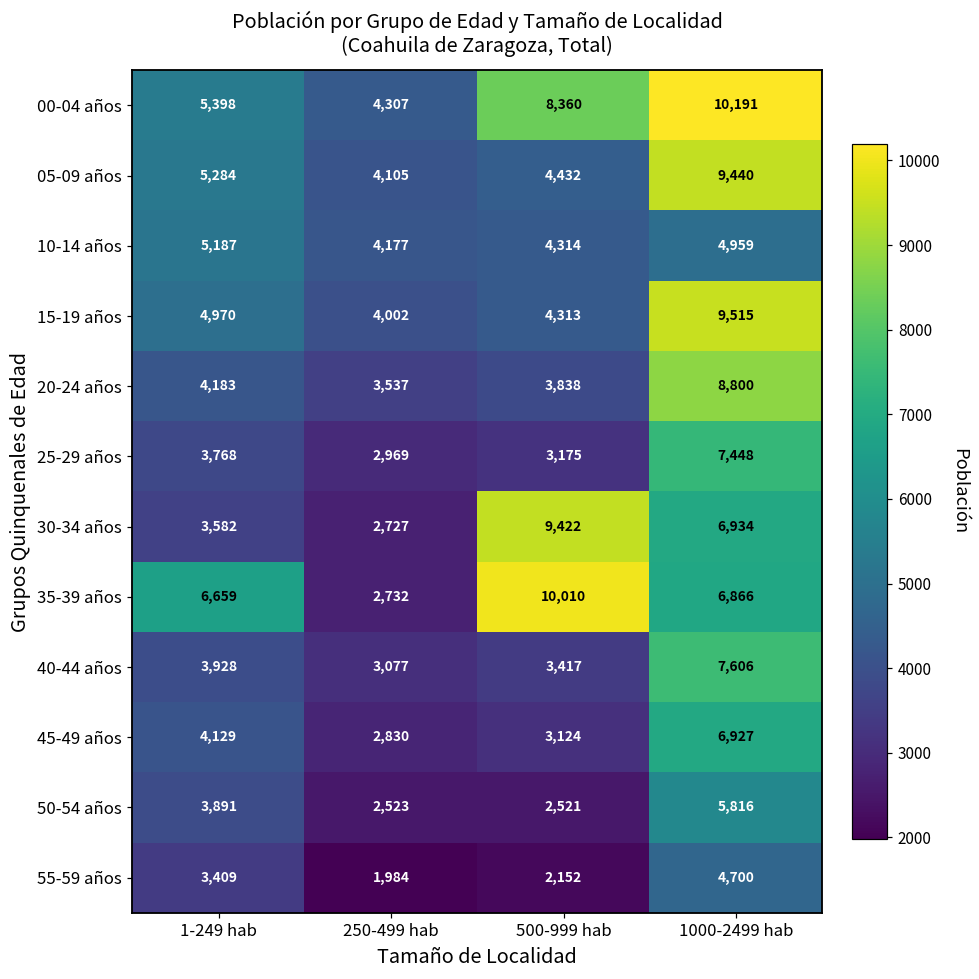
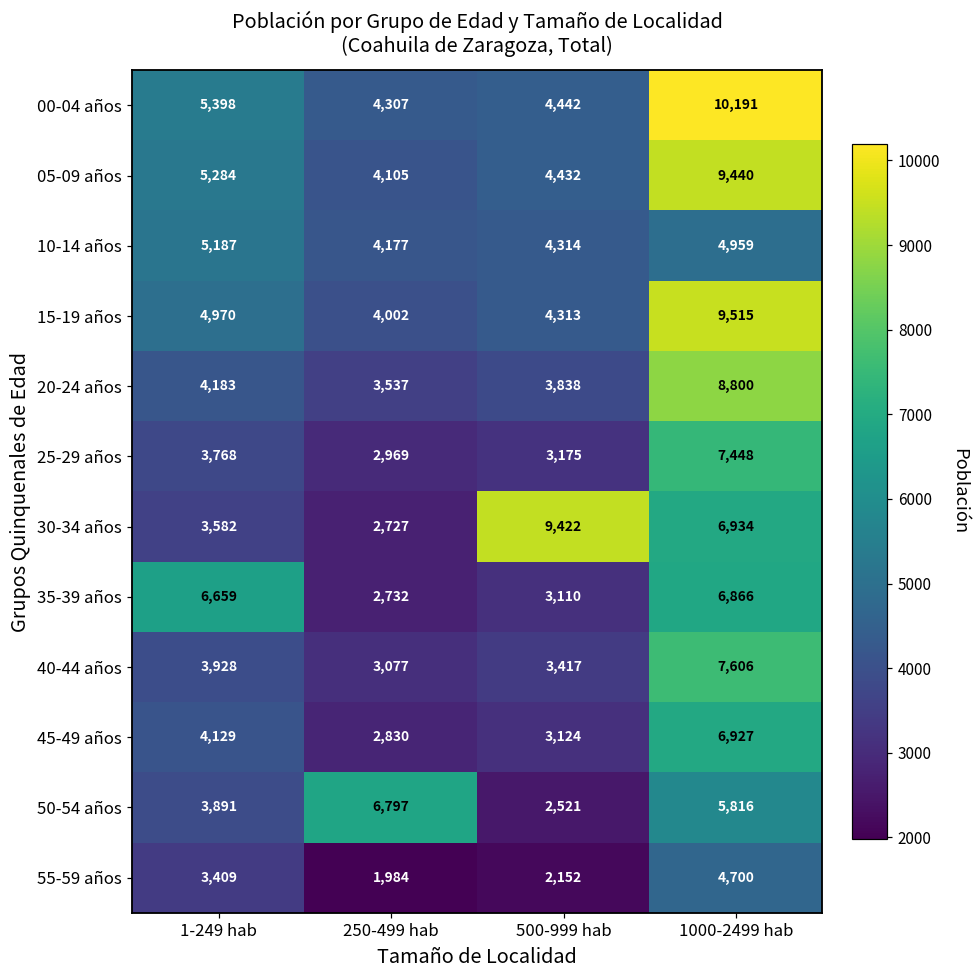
  {
    "00-04 años": {
      "1-249 hab": "5,398",
      "250-499 hab": "4,307",
-     "500-999 hab": "8,360",
+     "500-999 hab": "4,442",
      "1000-2499 hab": "10,191"
    },
    "05-09 años": {
      "1-249 hab": "5,284",
      "250-499 hab": "4,105",
      "500-999 hab": "4,432",
      "1000-2499 hab": "9,440"
    },
    "10-14 años": {
      "1-249 hab": "5,187",
      "250-499 hab": "4,177",
      "500-999 hab": "4,314",
      "1000-2499 hab": "4,959"
    },
    "15-19 años": {
      "1-249 hab": "4,970",
      "250-499 hab": "4,002",
      "500-999 hab": "4,313",
      "1000-2499 hab": "9,515"
    },
    "20-24 años": {
      "1-249 hab": "4,183",
      "250-499 hab": "3,537",
      "500-999 hab": "3,838",
      "1000-2499 hab": "8,800"
    },
    "25-29 años": {
      "1-249 hab": "3,768",
      "250-499 hab": "2,969",
      "500-999 hab": "3,175",
      "1000-2499 hab": "7,448"
    },
    "30-34 años": {
      "1-249 hab": "3,582",
      "250-499 hab": "2,727",
      "500-999 hab": "9,422",
      "1000-2499 hab": "6,934"
    },
    "35-39 años": {
      "1-249 hab": "6,659",
      "250-499 hab": "2,732",
-     "500-999 hab": "10,010",
+     "500-999 hab": "3,110",
      "1000-2499 hab": "6,866"
    },
    "40-44 años": {
      "1-249 hab": "3,928",
      "250-499 hab": "3,077",
      "500-999 hab": "3,417",
      "1000-2499 hab": "7,606"
    },
    "45-49 años": {
      "1-249 hab": "4,129",
      "250-499 hab": "2,830",
      "500-999 hab": "3,124",
      "1000-2499 hab": "6,927"
    },
    "50-54 años": {
      "1-249 hab": "3,891",
-     "250-499 hab": "2,523",
+     "250-499 hab": "6,797",
      "500-999 hab": "2,521",
      "1000-2499 hab": "5,816"
    },
    "55-59 años": {
      "1-249 hab": "3,409",
      "250-499 hab": "1,984",
      "500-999 hab": "2,152",
      "1000-2499 hab": "4,700"
    }
  }
